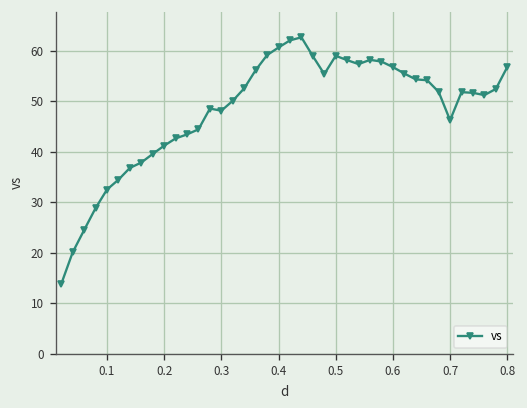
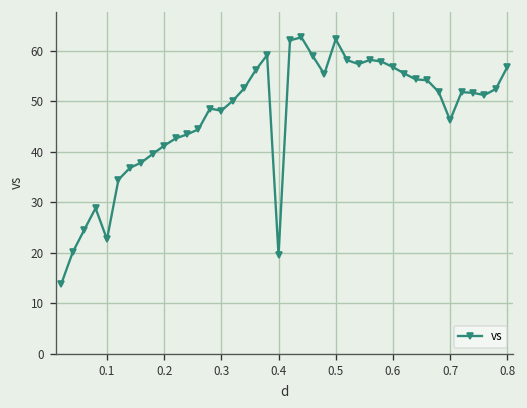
  {
-   "0.1": 33,
+   "0.1": 23,
    "0.2": 41,
    "0.3": 48,
-   "0.4": 61,
-   "0.5": 59,
+   "0.4": 20,
+   "0.5": 62,
    "0.6": 57,
    "0.7": 46,
    "0.8": 57
  }
